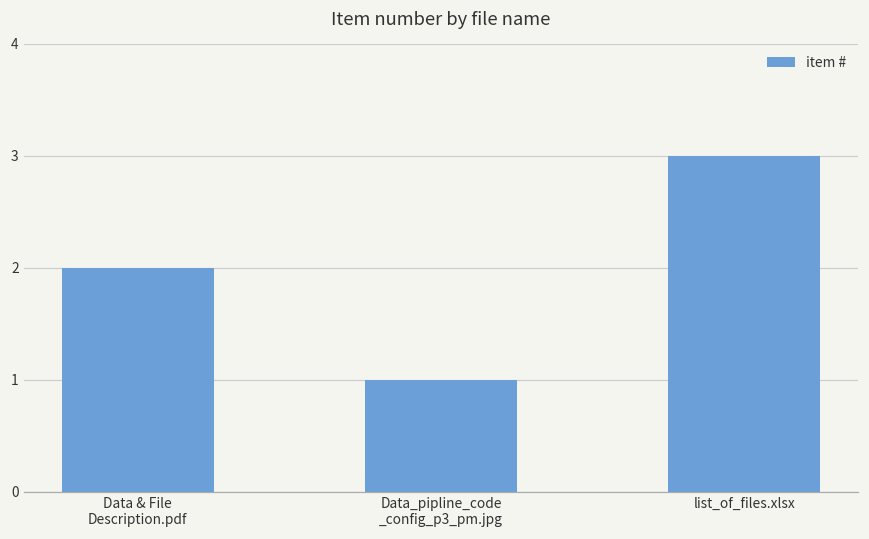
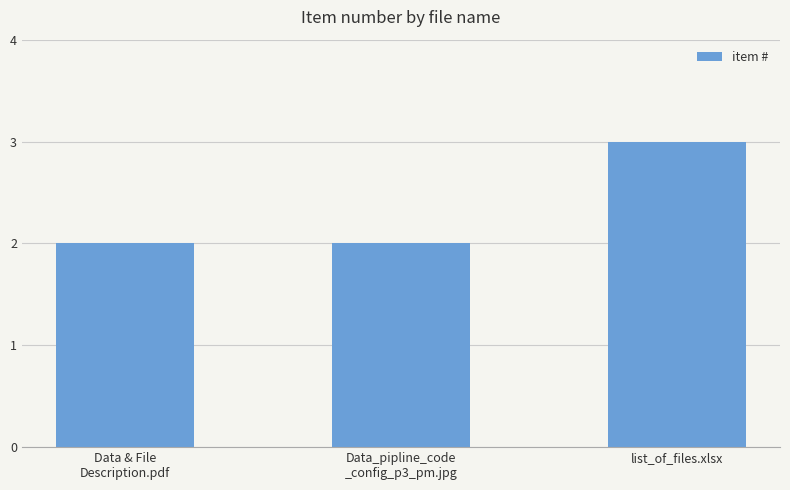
  {
    "Data & File Description.pdf": 2,
-   "Data_pipline_code _config_p3_pm.jpg": 1,
+   "Data_pipline_code _config_p3_pm.jpg": 2,
    "list_of_files.xlsx": 3
  }
